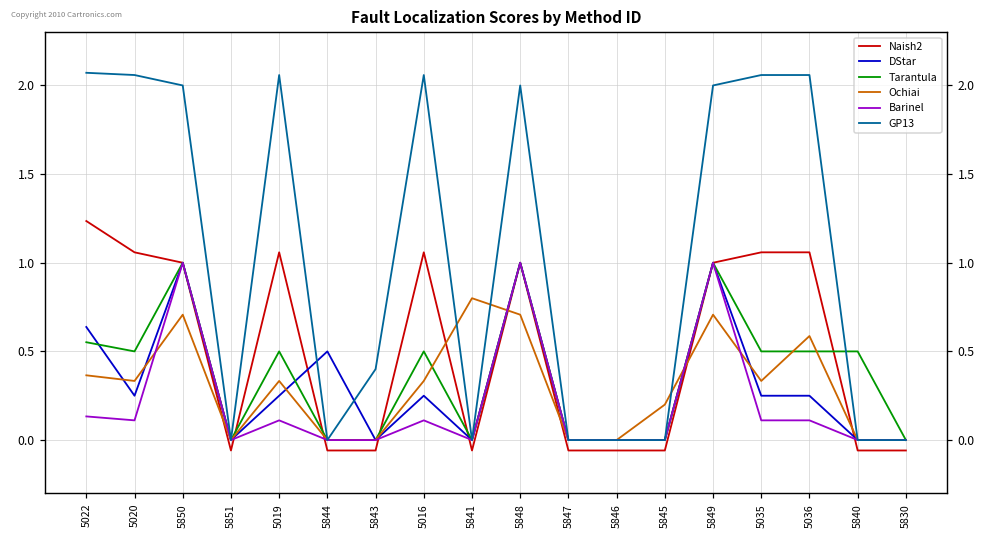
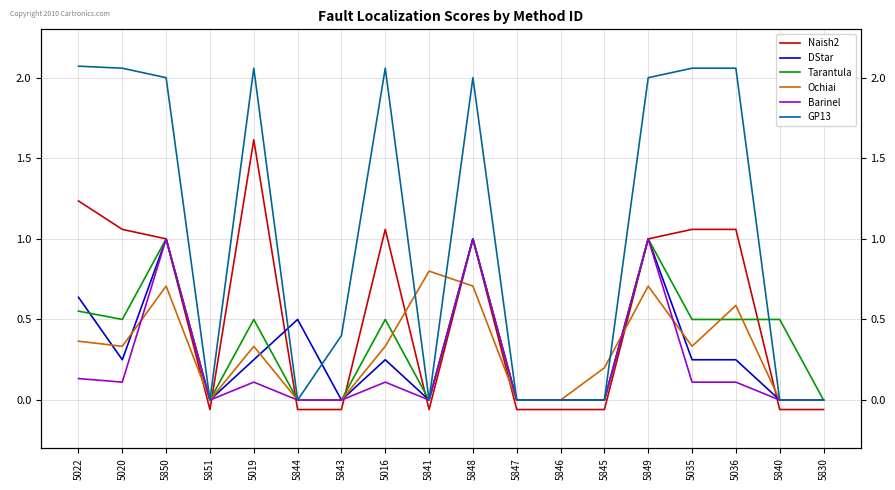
  {
    "Naish2": {
      "5022": 1.24,
      "5020": 1.06,
      "5851": -0.06,
-     "5019": 1.06,
+     "5019": 1.61,
      "5844": -0.06,
      "5843": -0.06,
      "5016": 1.06,
      "5841": -0.06,
      "5847": -0.06,
      "5846": -0.06,
      "5845": -0.06,
      "5035": 1.06,
      "5036": 1.06,
      "5840": -0.06,
      "5830": -0.06
    },
    "DStar": {
      "5022": 0.64,
      "5020": 0.25,
      "5019": 0.25,
      "5844": 0.50,
      "5016": 0.25,
      "5035": 0.25,
      "5036": 0.25
    },
    "Tarantula": {
      "5022": 0.55,
      "5020": 0.50,
      "5019": 0.50,
      "5016": 0.50,
      "5035": 0.50,
      "5036": 0.50,
      "5840": 0.50
    },
    "Ochiai": {
      "5022": 0.37,
      "5020": 0.33,
      "5850": 0.71,
      "5019": 0.33,
      "5016": 0.33,
      "5841": 0.80,
      "5848": 0.71,
      "5845": 0.20,
      "5849": 0.71,
      "5035": 0.33,
      "5036": 0.59
    },
    "Barinel": {
      "5022": 0.13,
      "5020": 0.11,
      "5019": 0.11,
      "5016": 0.11,
      "5035": 0.11,
      "5036": 0.11
    },
    "GP13": {
      "5022": 2.07,
      "5020": 2.06,
      "5850": 2.00,
      "5019": 2.06,
      "5843": 0.40,
      "5016": 2.06,
      "5848": 2.00,
      "5849": 2.00,
      "5035": 2.06,
      "5036": 2.06
    }
  }
